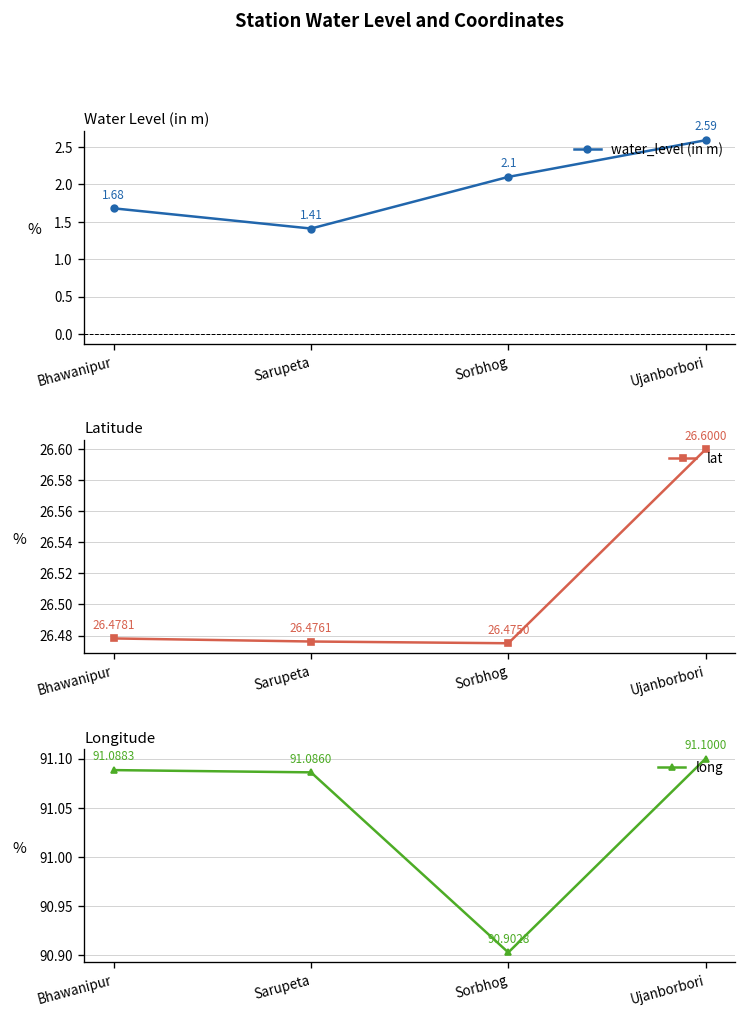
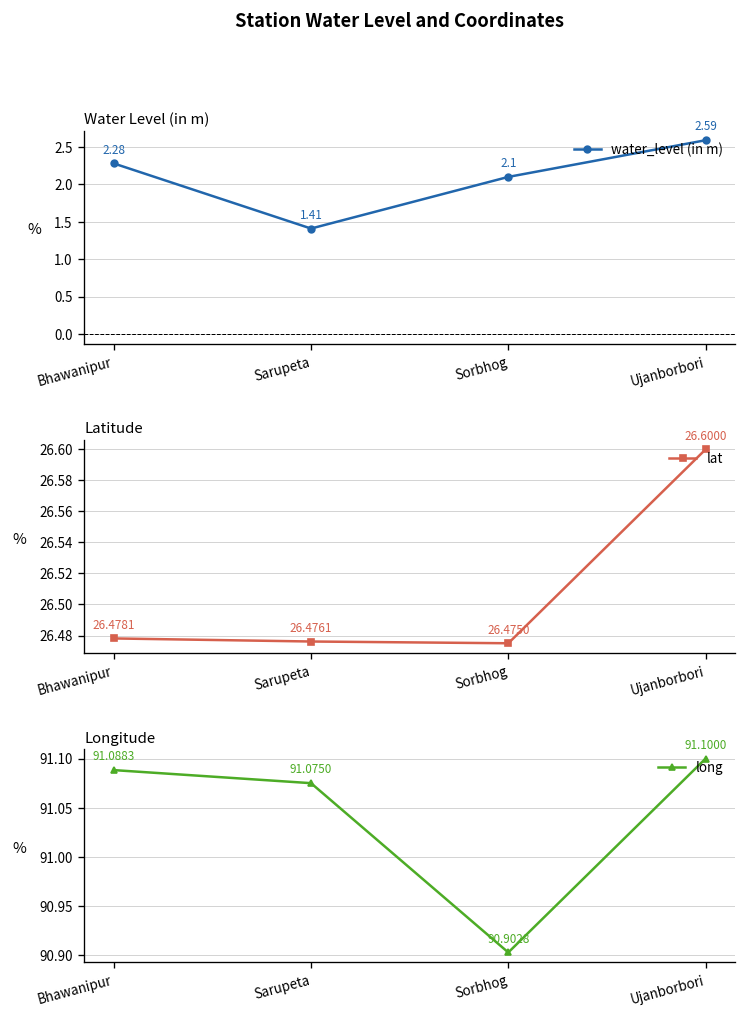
  {
    "Water Level (in m)": {
-     "Bhawanipur": 1.68,
+     "Bhawanipur": 2.28,
      "Sarupeta": 1.41,
      "Sorbhog": 2.1,
      "Ujanborbori": 2.59
    },
    "Latitude": {
      "Bhawanipur": 26.4781,
      "Sarupeta": 26.4761,
      "Sorbhog": 26.4750,
      "Ujanborbori": 26.6000
    },
    "Longitude": {
      "Bhawanipur": 91.0883,
-     "Sarupeta": 91.0860,
+     "Sarupeta": 91.0750,
      "Sorbhog": 90.9028,
      "Ujanborbori": 91.1000
    }
  }
